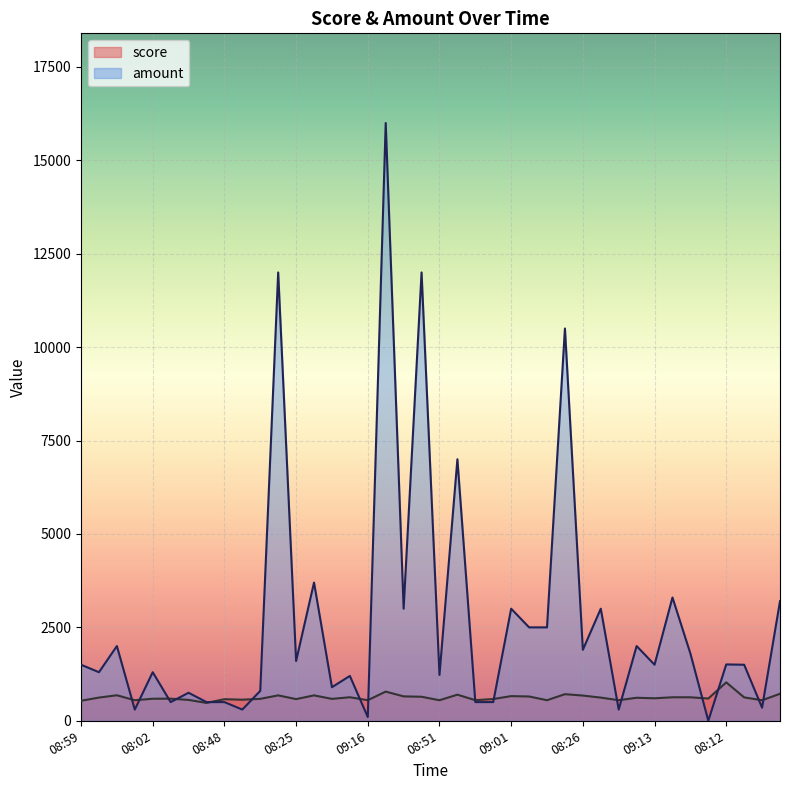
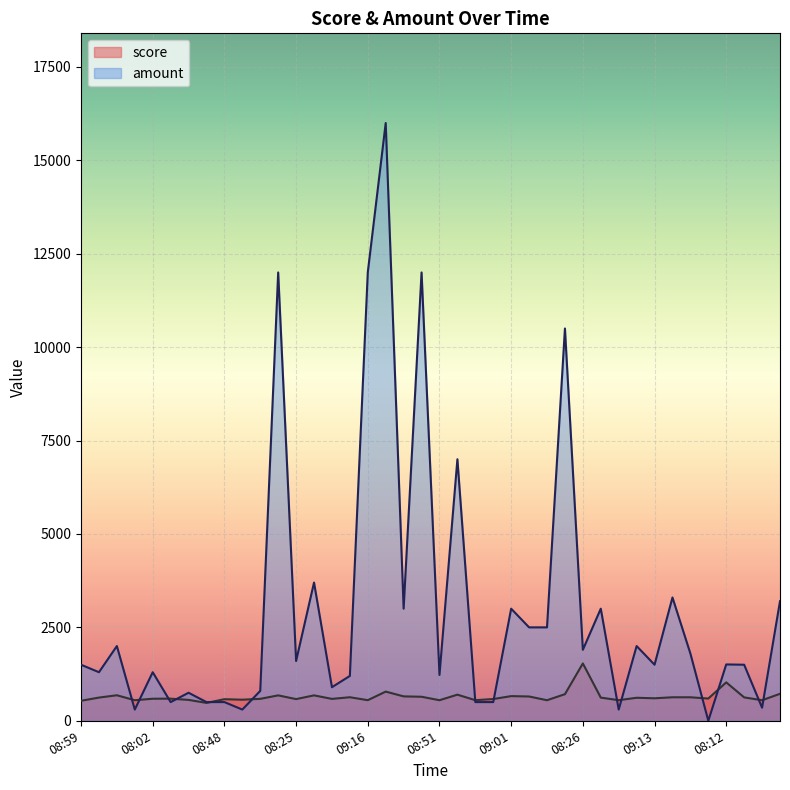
  {
    "score": {
      "08:59": 500,
      "08:02": 600,
      "08:48": 600,
      "08:25": 600,
      "09:16": 600,
      "08:51": 600,
      "09:01": 700,
-     "08:26": 700,
+     "08:26": 1500,
      "08:12": 1000
    },
    "amount": {
      "08:59": 1500,
      "08:02": 1300,
      "08:48": 500,
      "08:25": 1600,
-     "09:16": 100,
+     "09:16": 12000,
      "08:51": 1200,
      "09:01": 3000,
      "08:26": 1900,
      "08:12": 1500
    }
  }
